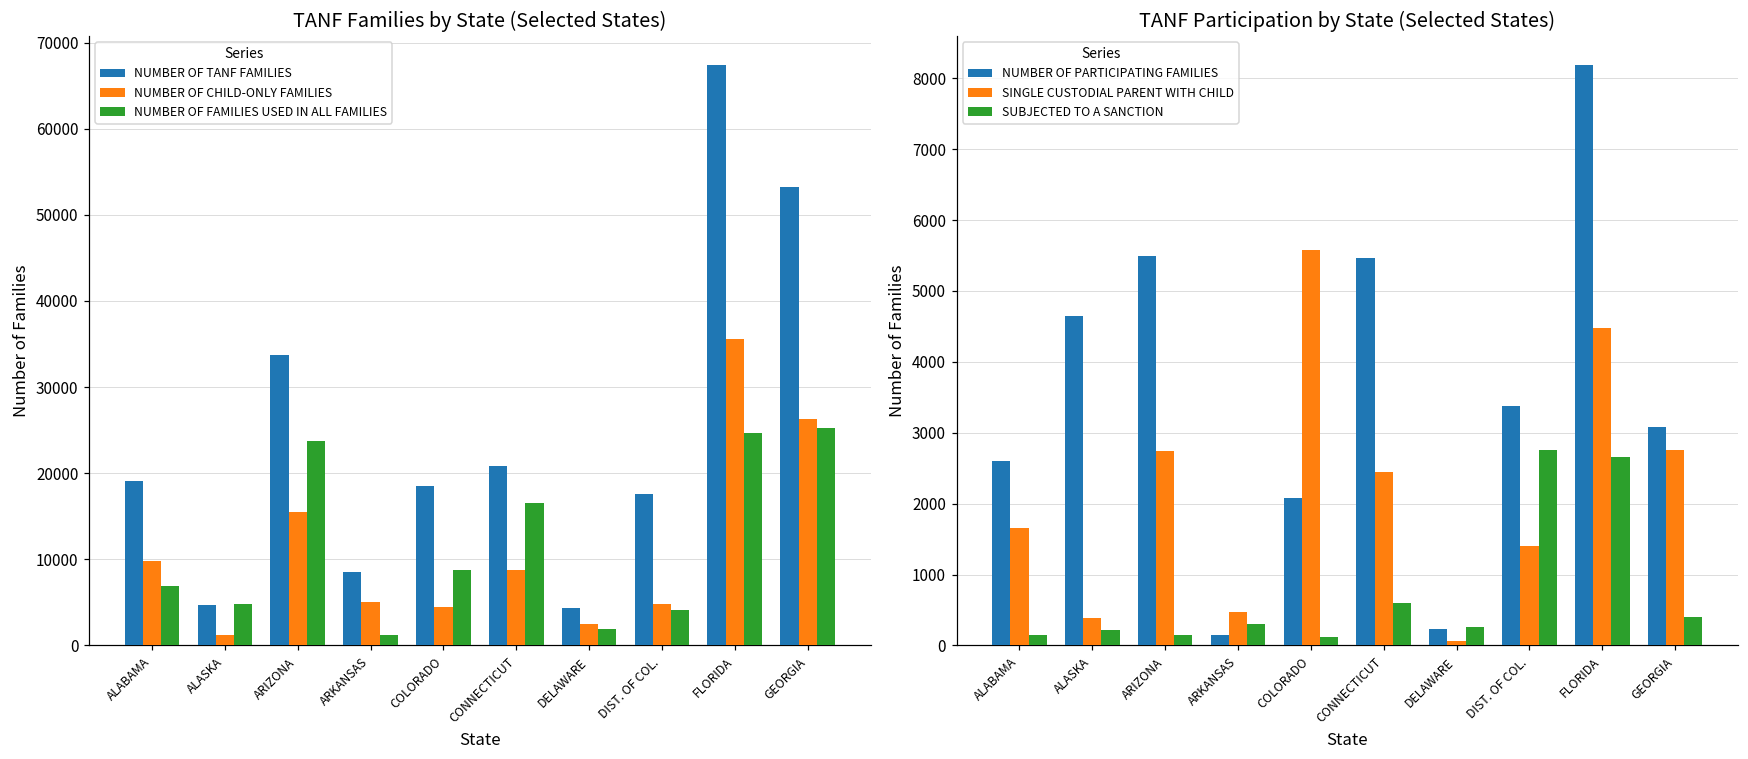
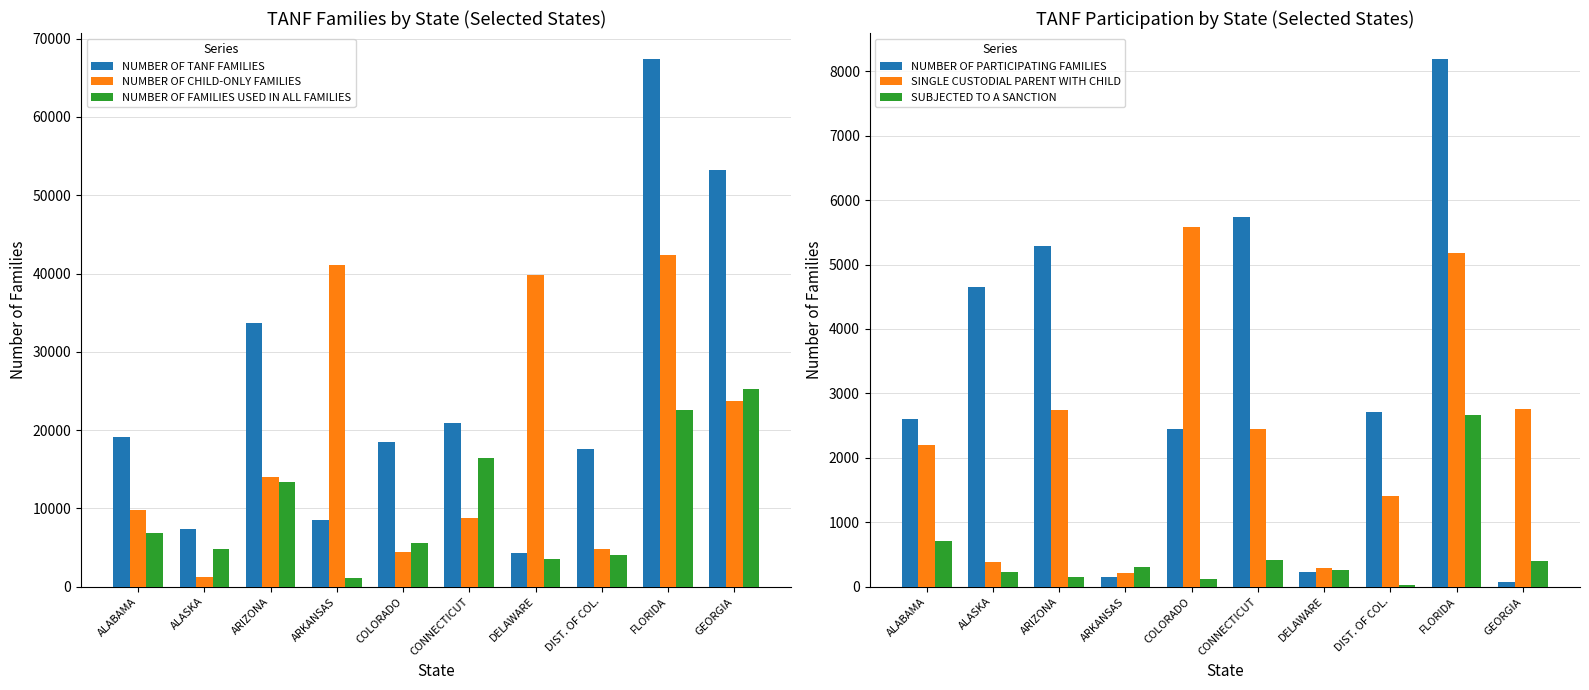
  {
    "TANF Families by State (Selected States)": {
      "NUMBER OF TANF FAMILIES": {
        "ALABAMA": 19000,
-       "ALASKA": 5000,
+       "ALASKA": 7000,
        "ARIZONA": 34000,
        "ARKANSAS": 9000,
        "COLORADO": 19000,
        "CONNECTICUT": 21000,
        "DELAWARE": 4000,
        "DIST. OF COL.": 18000,
        "FLORIDA": 67000,
        "GEORGIA": 53000
      },
      "NUMBER OF CHILD-ONLY FAMILIES": {
        "ALABAMA": 10000,
        "ALASKA": 1000,
-       "ARIZONA": 15000,
-       "ARKANSAS": 5000,
+       "ARIZONA": 14000,
+       "ARKANSAS": 41000,
        "COLORADO": 4000,
        "CONNECTICUT": 9000,
-       "DELAWARE": 2000,
+       "DELAWARE": 40000,
        "DIST. OF COL.": 5000,
-       "FLORIDA": 36000,
-       "GEORGIA": 26000
+       "FLORIDA": 42000,
+       "GEORGIA": 24000
      },
      "NUMBER OF FAMILIES USED IN ALL FAMILIES": {
        "ALABAMA": 7000,
        "ALASKA": 5000,
-       "ARIZONA": 24000,
+       "ARIZONA": 13000,
        "ARKANSAS": 1000,
-       "COLORADO": 9000,
+       "COLORADO": 6000,
        "CONNECTICUT": 16000,
-       "DELAWARE": 2000,
+       "DELAWARE": 3000,
        "DIST. OF COL.": 4000,
-       "FLORIDA": 25000,
+       "FLORIDA": 23000,
        "GEORGIA": 25000
      }
    },
    "TANF Participation by State (Selected States)": {
      "NUMBER OF PARTICIPATING FAMILIES": {
        "ALABAMA": 2600,
        "ALASKA": 4700,
-       "ARIZONA": 5500,
+       "ARIZONA": 5300,
        "ARKANSAS": 200,
-       "COLORADO": 2100,
-       "CONNECTICUT": 5500,
+       "COLORADO": 2400,
+       "CONNECTICUT": 5700,
        "DELAWARE": 200,
-       "DIST. OF COL.": 3400,
+       "DIST. OF COL.": 2700,
        "FLORIDA": 8200,
-       "GEORGIA": 3100
+       "GEORGIA": 100
      },
      "SINGLE CUSTODIAL PARENT WITH CHILD": {
-       "ALABAMA": 1700,
+       "ALABAMA": 2200,
        "ALASKA": 400,
        "ARIZONA": 2700,
-       "ARKANSAS": 500,
+       "ARKANSAS": 200,
        "COLORADO": 5600,
        "CONNECTICUT": 2400,
-       "DELAWARE": 100,
+       "DELAWARE": 300,
        "DIST. OF COL.": 1400,
-       "FLORIDA": 4500,
+       "FLORIDA": 5200,
        "GEORGIA": 2800
      },
      "SUBJECTED TO A SANCTION": {
-       "ALABAMA": 100,
+       "ALABAMA": 700,
        "ALASKA": 200,
        "ARIZONA": 100,
        "ARKANSAS": 300,
        "COLORADO": 100,
-       "CONNECTICUT": 600,
+       "CONNECTICUT": 400,
        "DELAWARE": 300,
-       "DIST. OF COL.": 2800,
+       "DIST. OF COL.": 0,
        "FLORIDA": 2700,
        "GEORGIA": 400
      }
    }
  }
